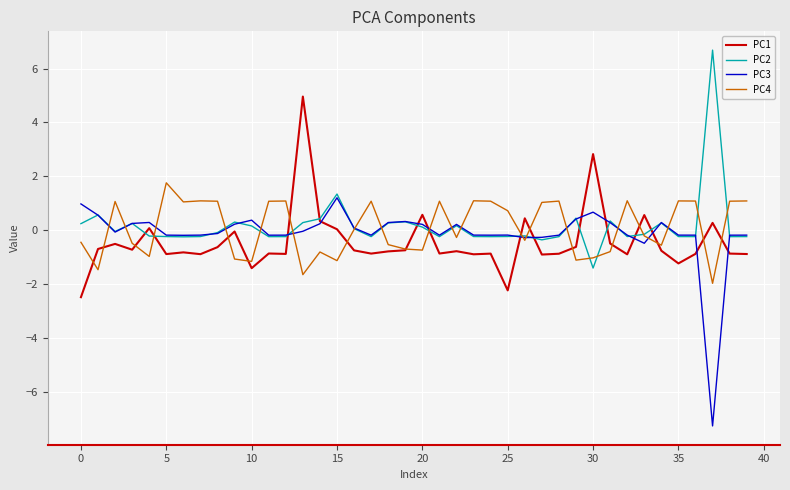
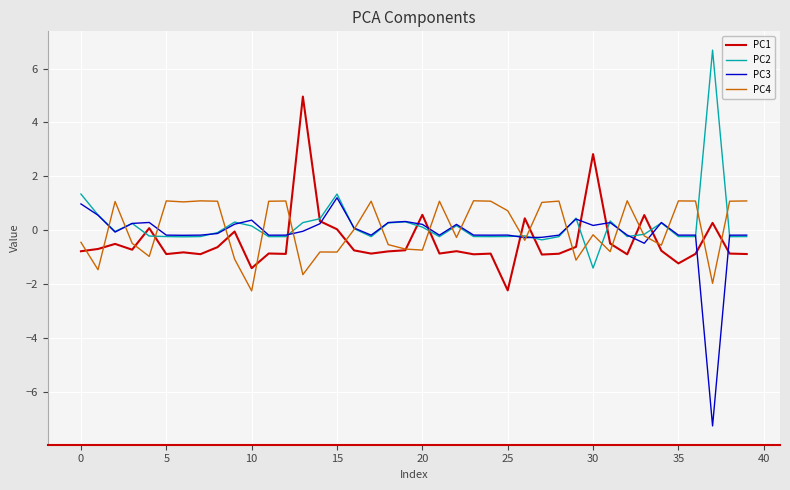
  {
    "PC1": {
-     "0": -2.5,
+     "0": -0.8,
      "5": -0.9,
      "10": -1.4,
      "15": 0.0,
      "20": 0.6,
      "25": -2.2,
      "30": 2.8,
      "35": -1.2
    },
    "PC2": {
-     "0": 0.2,
+     "0": 1.3,
      "10": 0.2,
      "15": 1.3,
      "20": 0.1,
      "30": -1.4
    },
    "PC3": {
      "0": 1.0,
      "10": 0.4,
      "15": 1.2,
      "20": 0.2,
-     "30": 0.7
+     "30": 0.2
    },
    "PC4": {
      "0": -0.5,
-     "5": 1.8,
-     "10": -1.2,
-     "15": -1.1,
+     "5": 1.1,
+     "10": -2.3,
+     "15": -0.8,
      "20": -0.7,
      "25": 0.7,
-     "30": -1.0,
+     "30": -0.2,
      "35": 1.1
    }
  }
